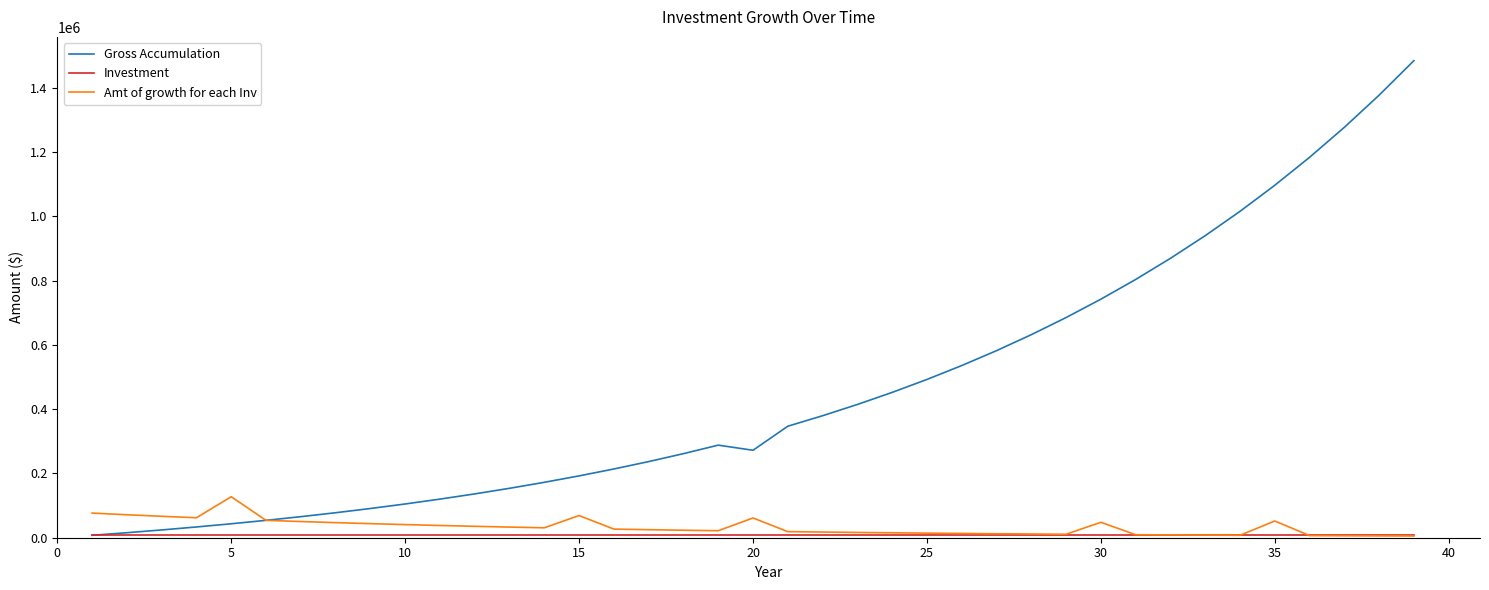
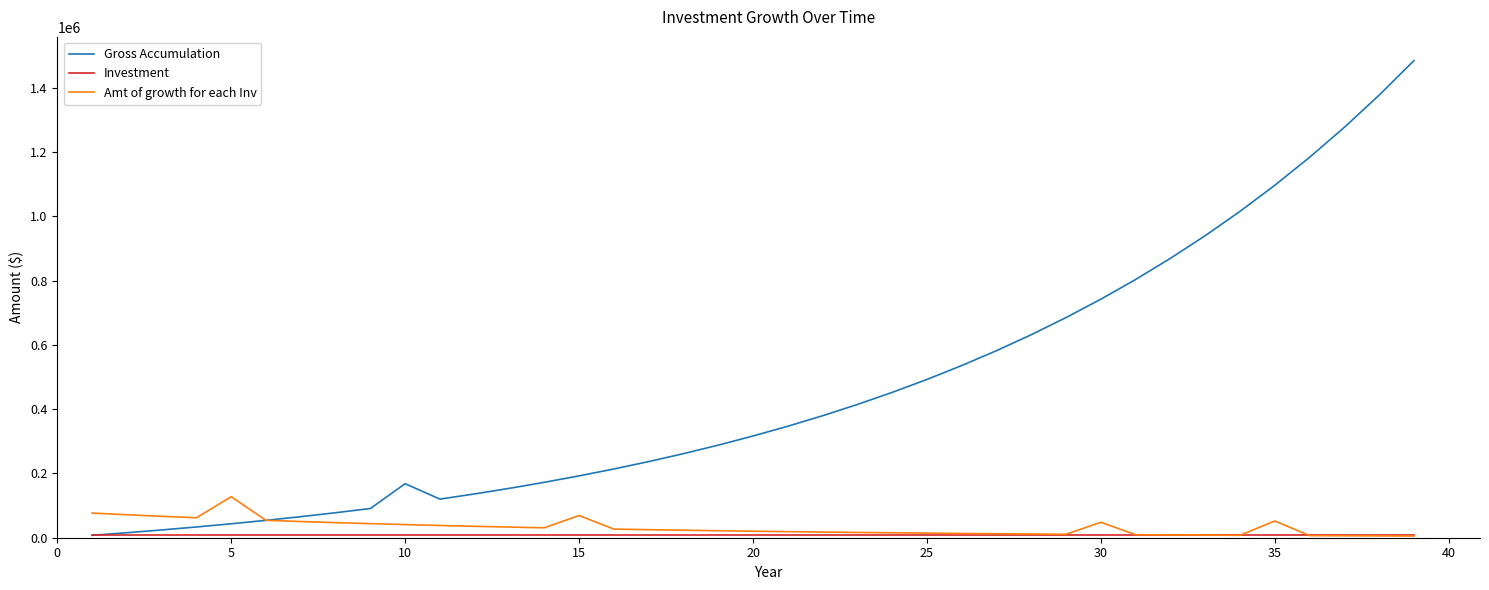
  {
    "Gross Accumulation": {
      "5": 40000,
-     "10": 100000,
+     "10": 170000,
      "15": 190000,
-     "20": 270000,
+     "20": 320000,
      "25": 490000,
      "30": 740000,
      "35": 1100000
    },
    "Investment": {
      "5": 10000,
      "10": 10000,
      "15": 10000,
      "20": 10000,
      "30": 10000,
      "35": 10000
    },
    "Amt of growth for each Inv": {
      "5": 130000,
      "10": 40000,
      "15": 70000,
-     "20": 60000,
+     "20": 20000,
      "30": 50000,
      "35": 50000
    }
  }
